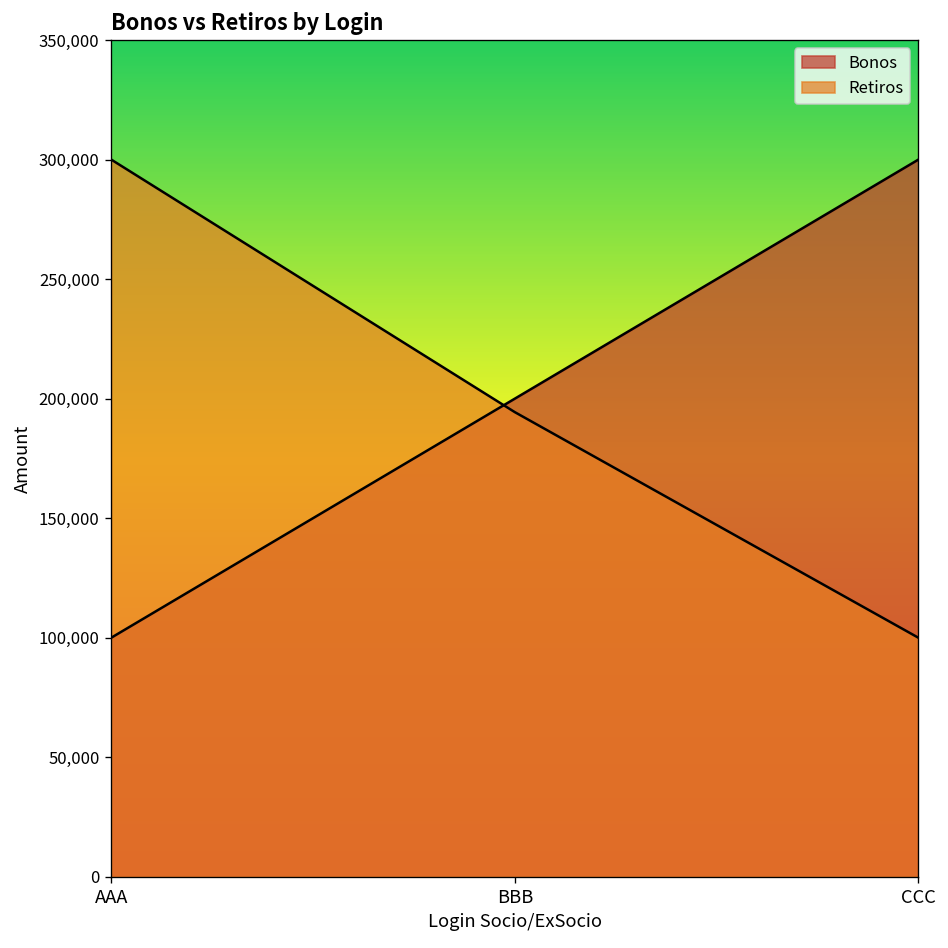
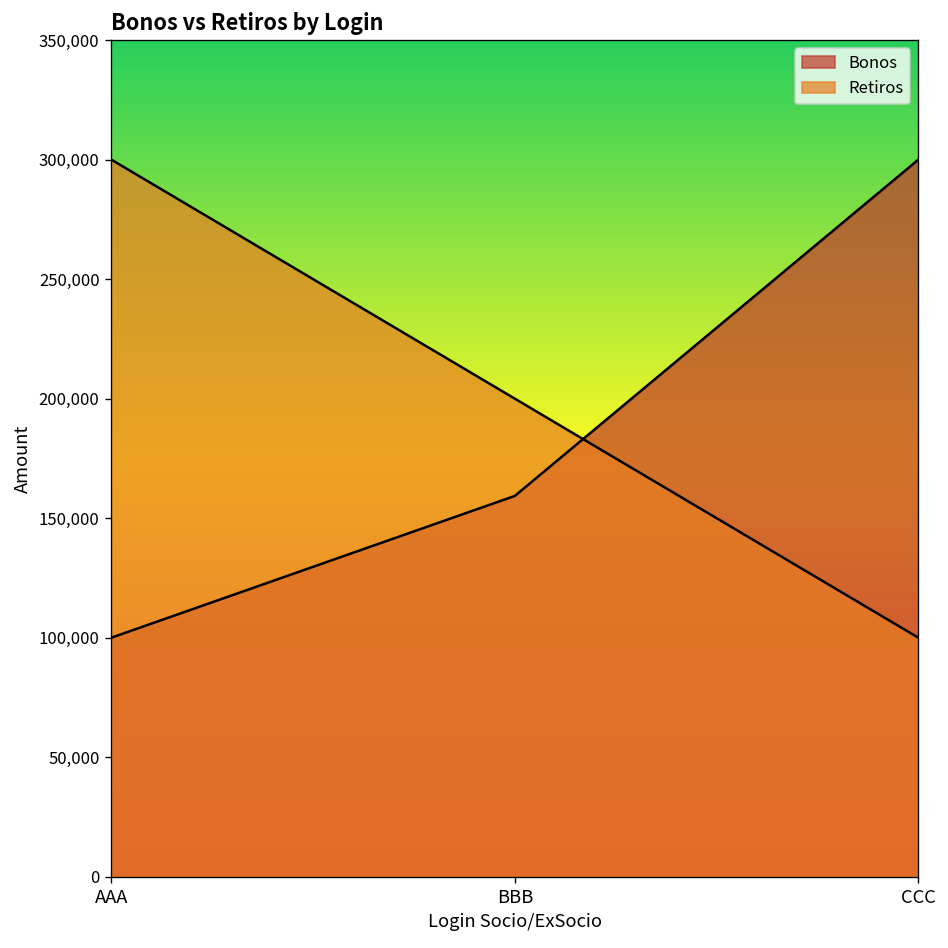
  {
    "Bonos": {
      "AAA": "100,000",
-     "BBB": "200,000",
+     "BBB": "159,000",
      "CCC": "300,000"
    },
    "Retiros": {
      "AAA": "300,000",
-     "BBB": "194,000",
+     "BBB": "200,000",
      "CCC": "100,000"
    }
  }
